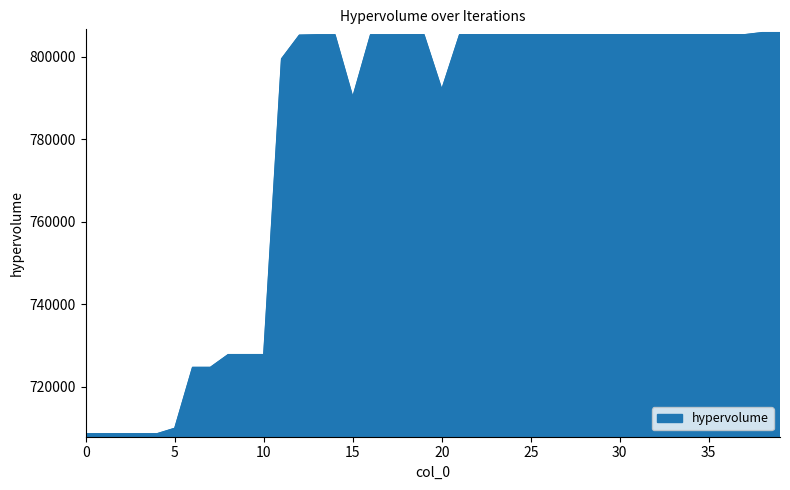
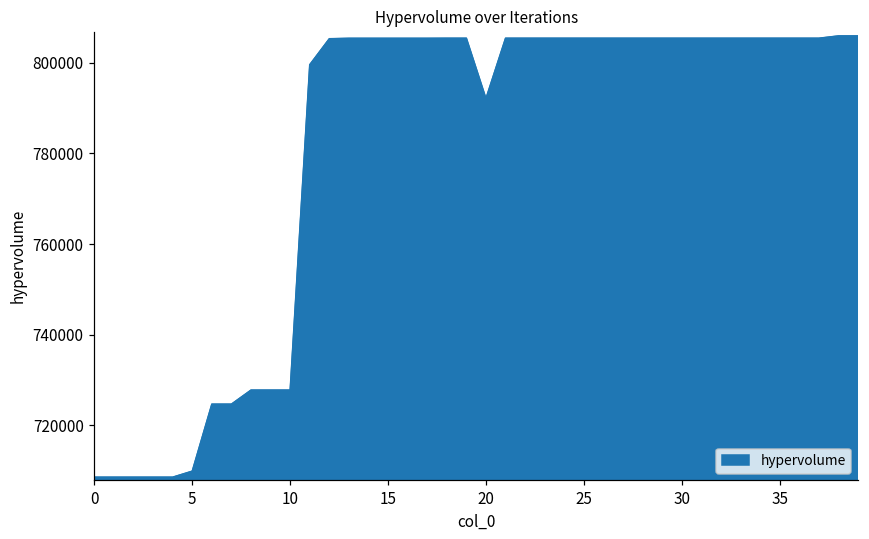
  {
    "0": 709000,
    "5": 710000,
    "10": 728000,
-   "15": 790000,
+   "15": 805000,
    "20": 792000,
    "25": 805000,
    "30": 805000,
    "35": 805000
  }
